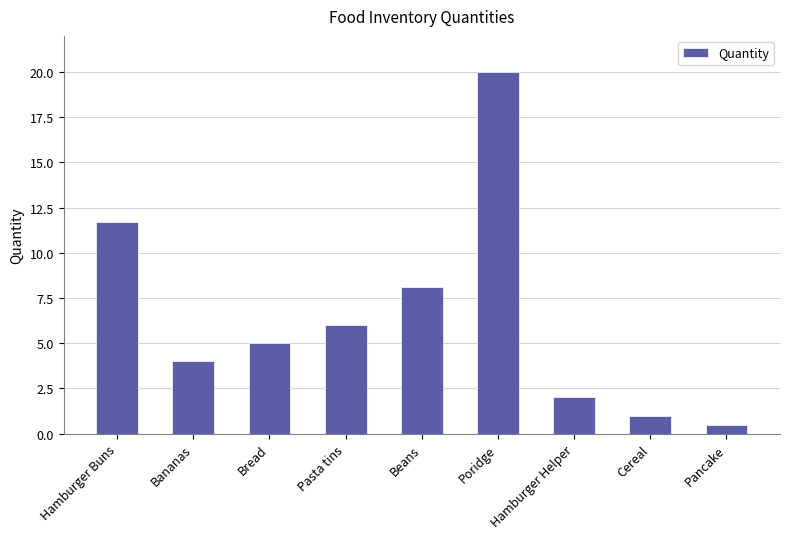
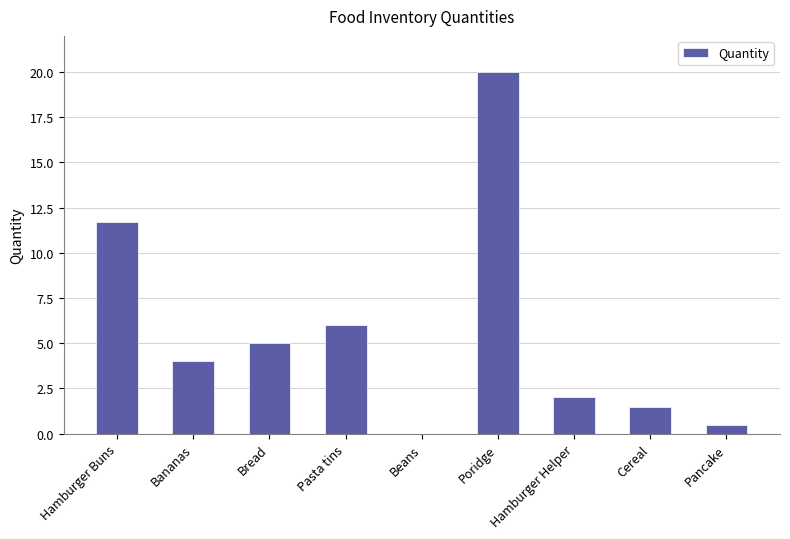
  {
    "Hamburger Buns": 11.7,
    "Bananas": 4.0,
    "Bread": 5.0,
    "Pasta tins": 6.0,
-   "Beans": 8.1,
+   "Beans": 0.0,
    "Poridge": 20.0,
    "Hamburger Helper": 2.0,
-   "Cereal": 1.0,
+   "Cereal": 1.5,
    "Pancake": 0.5
  }
